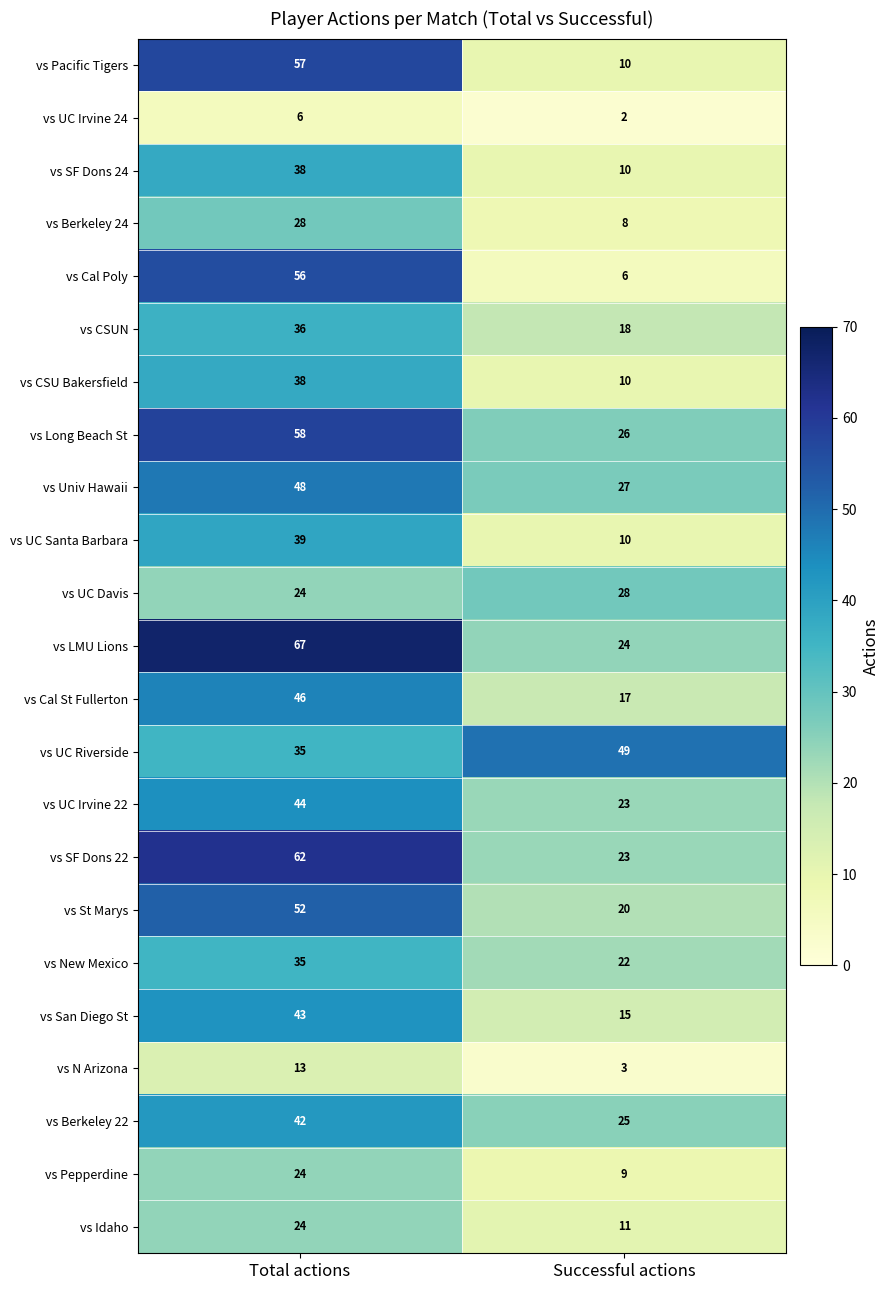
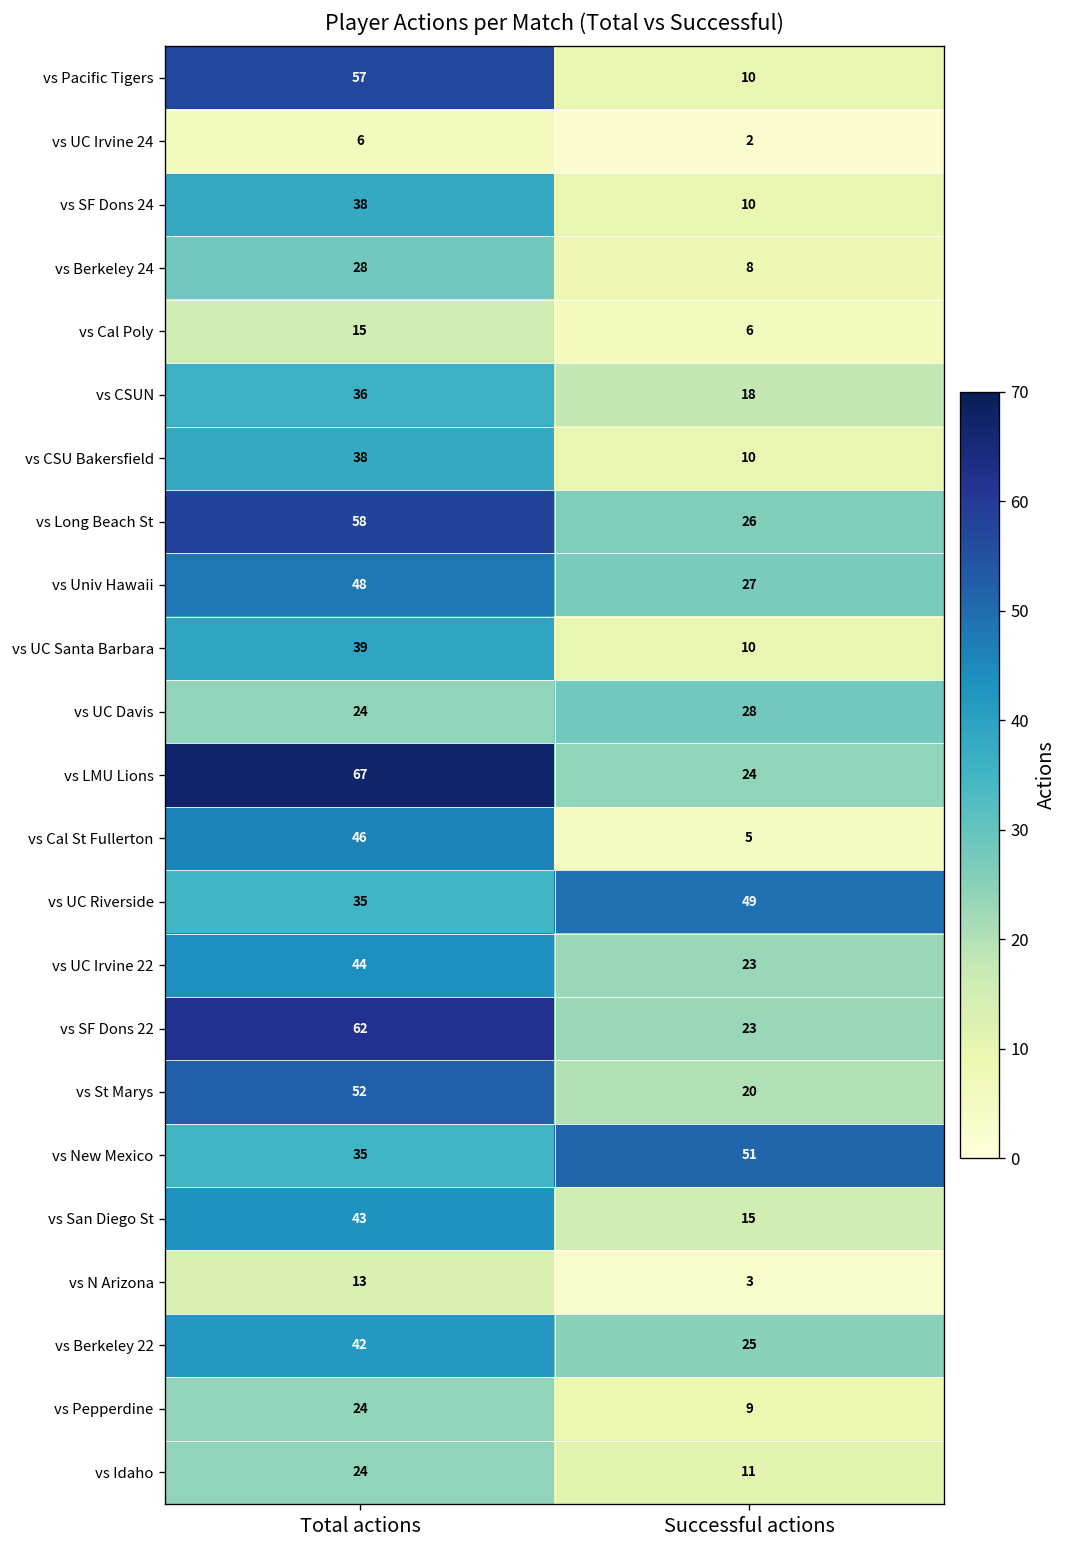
  {
    "vs Pacific Tigers": {
      "Total actions": 57,
      "Successful actions": 10
    },
    "vs UC Irvine 24": {
      "Total actions": 6,
      "Successful actions": 2
    },
    "vs SF Dons 24": {
      "Total actions": 38,
      "Successful actions": 10
    },
    "vs Berkeley 24": {
      "Total actions": 28,
      "Successful actions": 8
    },
    "vs Cal Poly": {
-     "Total actions": 56,
+     "Total actions": 15,
      "Successful actions": 6
    },
    "vs CSUN": {
      "Total actions": 36,
      "Successful actions": 18
    },
    "vs CSU Bakersfield": {
      "Total actions": 38,
      "Successful actions": 10
    },
    "vs Long Beach St": {
      "Total actions": 58,
      "Successful actions": 26
    },
    "vs Univ Hawaii": {
      "Total actions": 48,
      "Successful actions": 27
    },
    "vs UC Santa Barbara": {
      "Total actions": 39,
      "Successful actions": 10
    },
    "vs UC Davis": {
      "Total actions": 24,
      "Successful actions": 28
    },
    "vs LMU Lions": {
      "Total actions": 67,
      "Successful actions": 24
    },
    "vs Cal St Fullerton": {
      "Total actions": 46,
-     "Successful actions": 17
+     "Successful actions": 5
    },
    "vs UC Riverside": {
      "Total actions": 35,
      "Successful actions": 49
    },
    "vs UC Irvine 22": {
      "Total actions": 44,
      "Successful actions": 23
    },
    "vs SF Dons 22": {
      "Total actions": 62,
      "Successful actions": 23
    },
    "vs St Marys": {
      "Total actions": 52,
      "Successful actions": 20
    },
    "vs New Mexico": {
      "Total actions": 35,
-     "Successful actions": 22
+     "Successful actions": 51
    },
    "vs San Diego St": {
      "Total actions": 43,
      "Successful actions": 15
    },
    "vs N Arizona": {
      "Total actions": 13,
      "Successful actions": 3
    },
    "vs Berkeley 22": {
      "Total actions": 42,
      "Successful actions": 25
    },
    "vs Pepperdine": {
      "Total actions": 24,
      "Successful actions": 9
    },
    "vs Idaho": {
      "Total actions": 24,
      "Successful actions": 11
    }
  }
